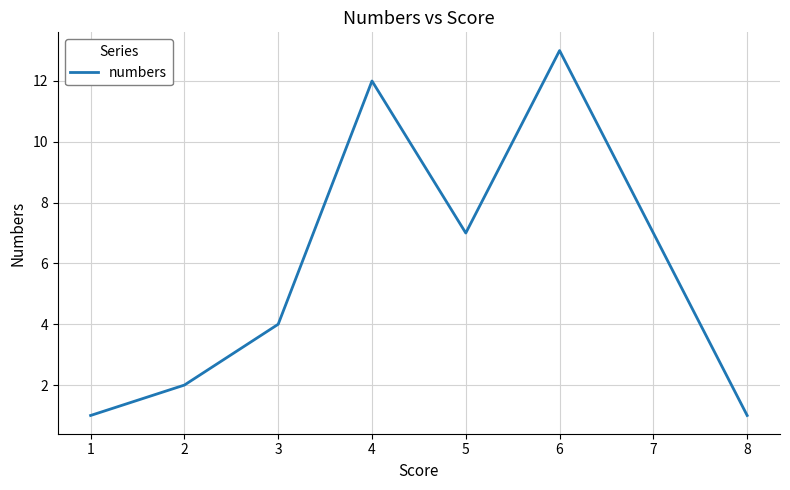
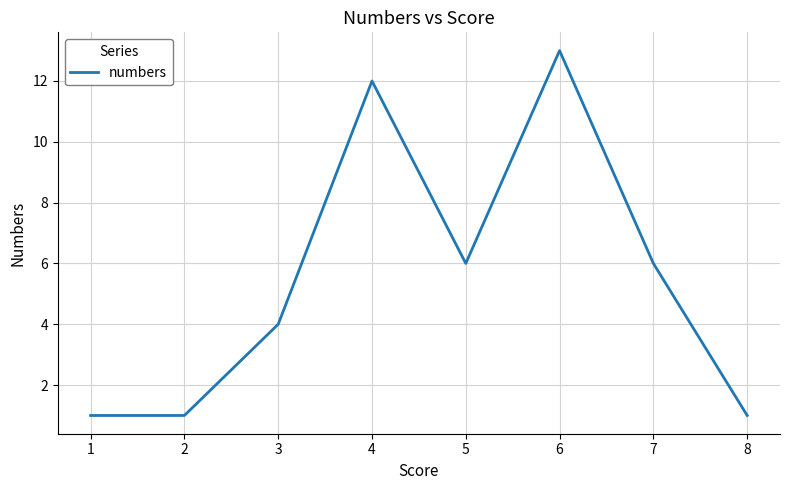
  {
    "1": 1,
-   "2": 2,
+   "2": 1,
    "3": 4,
    "4": 12,
-   "5": 7,
+   "5": 6,
    "6": 13,
-   "7": 7,
+   "7": 6,
    "8": 1
  }
